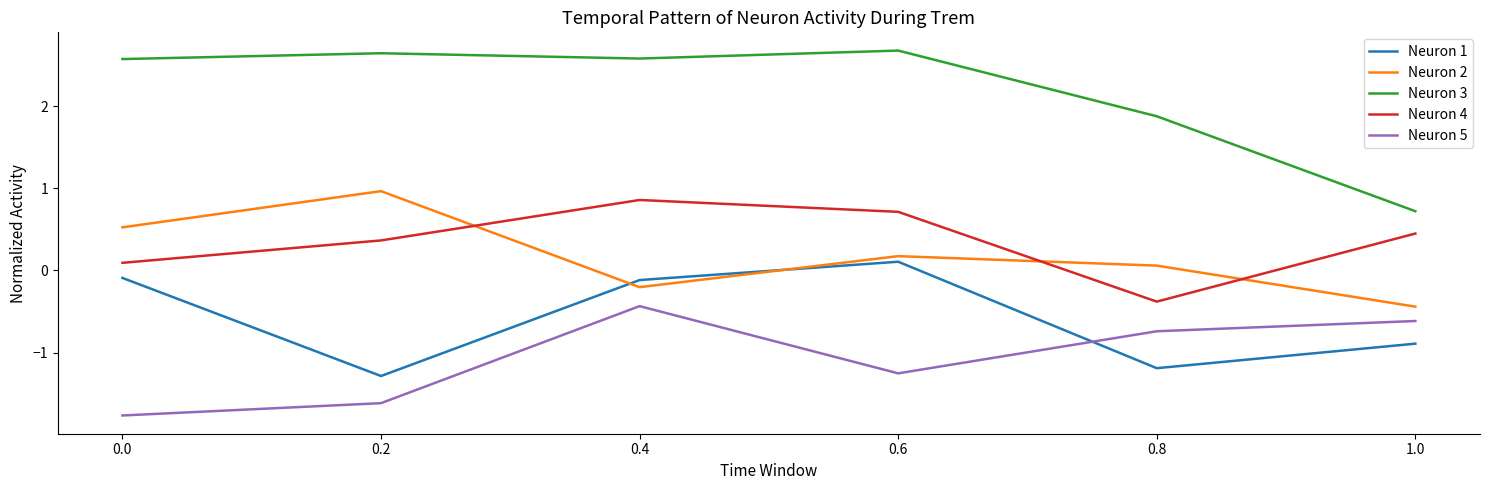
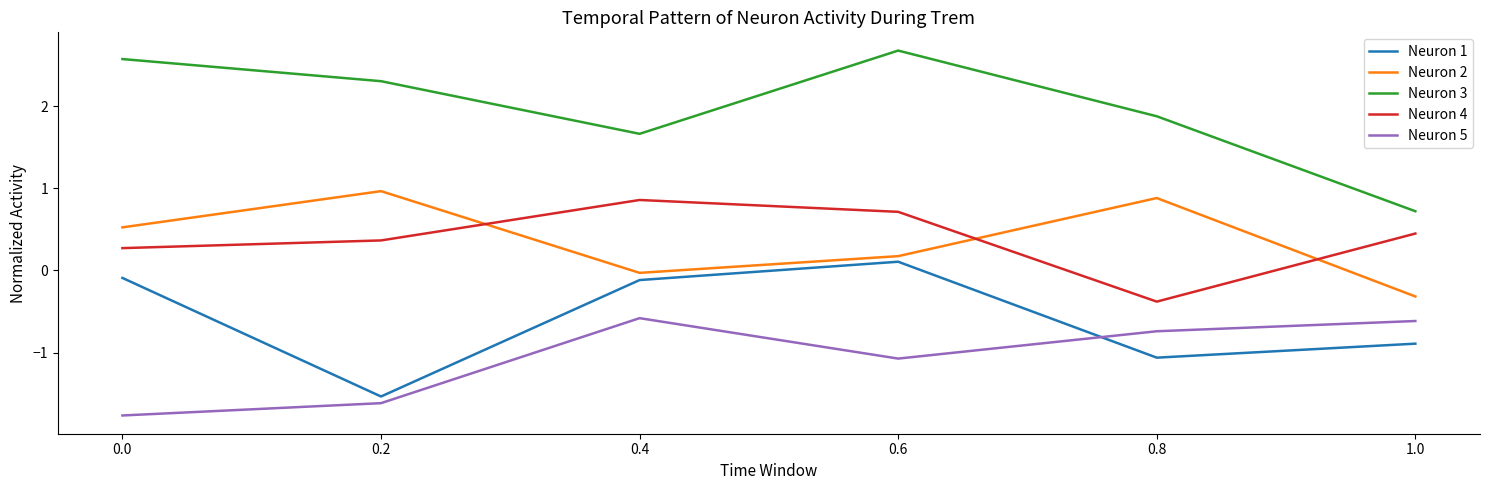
  {
    "Neuron 1": {
      "0.0": -0.1,
-     "0.2": -1.3,
+     "0.2": -1.5,
      "0.4": -0.1,
      "0.6": 0.1,
-     "0.8": -1.2,
+     "0.8": -1.1,
      "1.0": -0.9
    },
    "Neuron 2": {
      "0.0": 0.5,
      "0.2": 1.0,
-     "0.4": -0.2,
+     "0.4": 0.0,
      "0.6": 0.2,
-     "0.8": 0.1,
-     "1.0": -0.4
+     "0.8": 0.9,
+     "1.0": -0.3
    },
    "Neuron 3": {
      "0.0": 2.6,
-     "0.2": 2.6,
-     "0.4": 2.6,
+     "0.2": 2.3,
+     "0.4": 1.7,
      "0.6": 2.7,
      "0.8": 1.9,
      "1.0": 0.7
    },
    "Neuron 4": {
-     "0.0": 0.1,
+     "0.0": 0.3,
      "0.2": 0.4,
      "0.4": 0.9,
      "0.6": 0.7,
      "0.8": -0.4,
      "1.0": 0.4
    },
    "Neuron 5": {
      "0.0": -1.8,
      "0.2": -1.6,
-     "0.4": -0.4,
-     "0.6": -1.3,
+     "0.4": -0.6,
+     "0.6": -1.1,
      "0.8": -0.7,
      "1.0": -0.6
    }
  }
